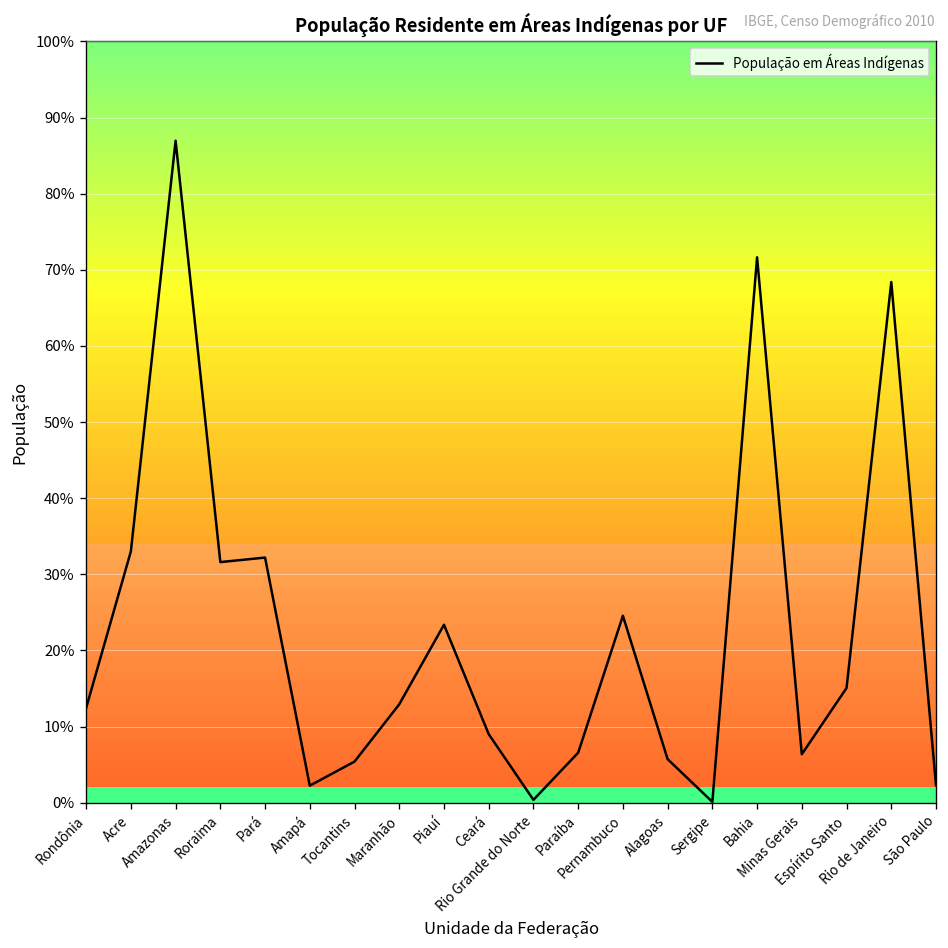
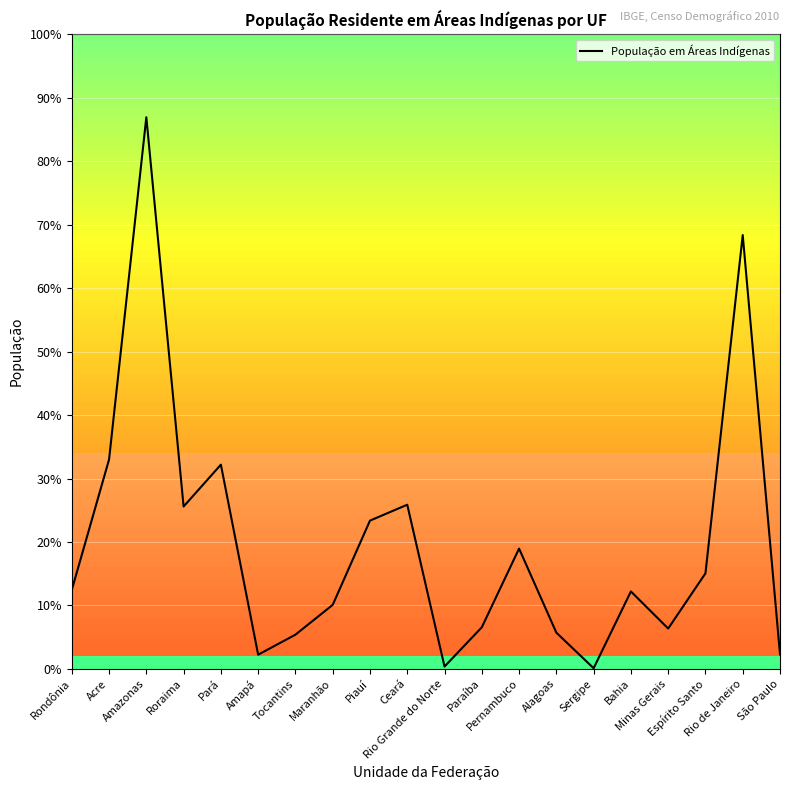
  {
    "Rondônia": "12%",
    "Acre": "33%",
    "Amazonas": "87%",
-   "Roraima": "32%",
+   "Roraima": "26%",
    "Pará": "32%",
    "Amapá": "2%",
    "Tocantins": "5%",
-   "Maranhão": "13%",
+   "Maranhão": "10%",
    "Piauí": "23%",
-   "Ceará": "9%",
+   "Ceará": "26%",
    "Paraíba": "7%",
-   "Pernambuco": "25%",
+   "Pernambuco": "19%",
    "Alagoas": "6%",
-   "Bahia": "72%",
+   "Bahia": "12%",
    "Minas Gerais": "6%",
    "Espírito Santo": "15%",
    "Rio de Janeiro": "68%",
    "São Paulo": "2%"
  }
